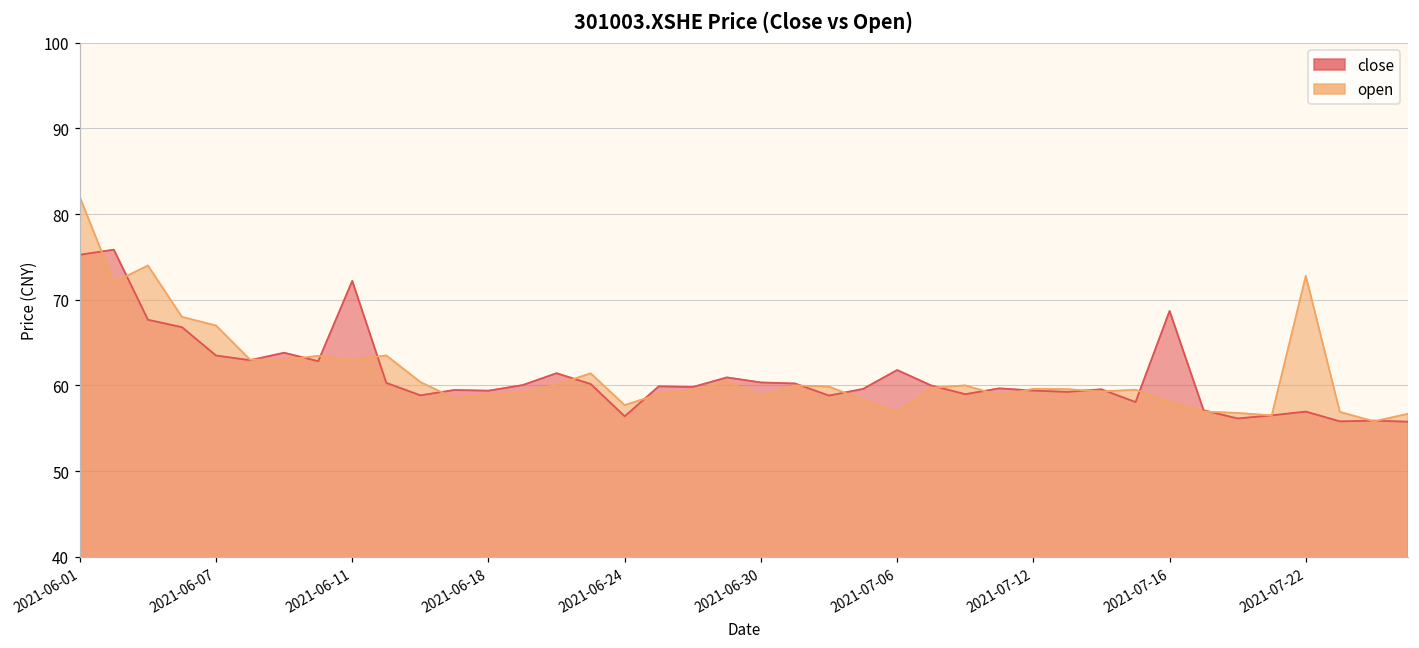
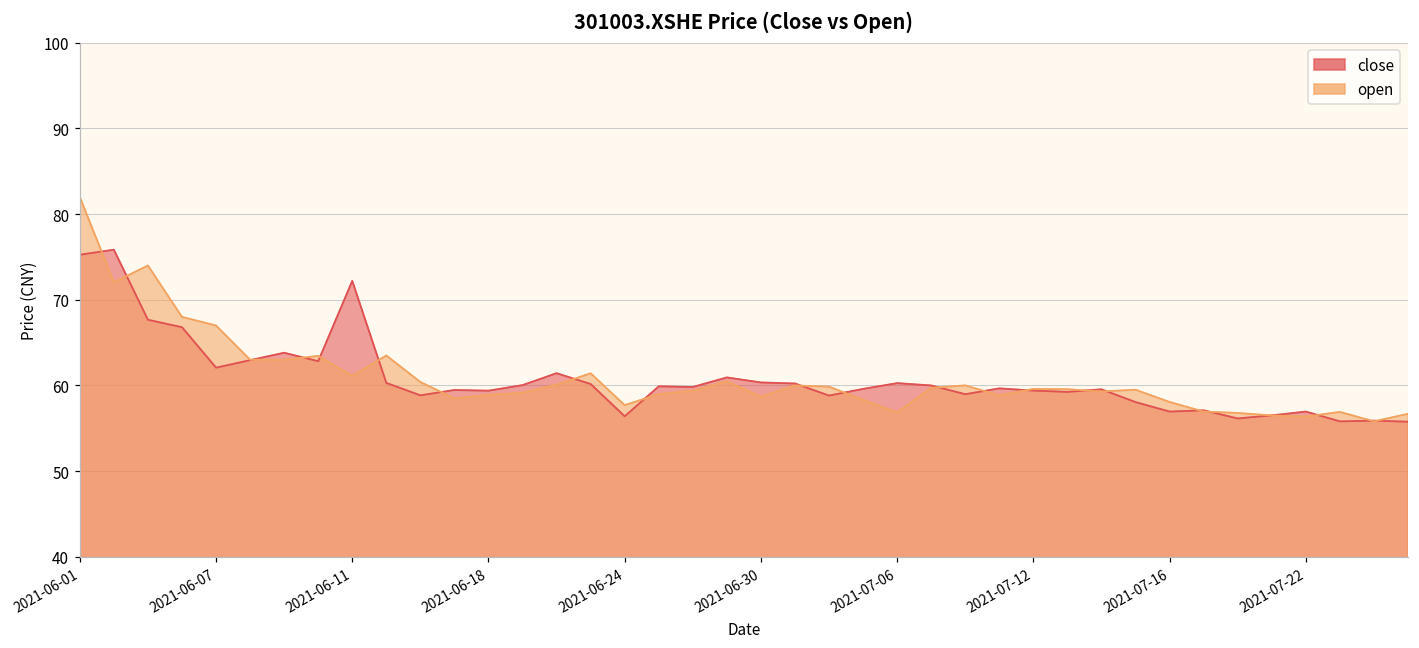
  {
    "close": {
      "2021-06-01": 75,
-     "2021-06-07": 63,
+     "2021-06-07": 62,
      "2021-06-11": 72,
      "2021-06-18": 59,
      "2021-06-24": 56,
      "2021-06-30": 60,
-     "2021-07-06": 62,
-     "2021-07-16": 69,
+     "2021-07-06": 60,
+     "2021-07-16": 57,
      "2021-07-22": 57
    },
    "open": {
      "2021-06-01": 82,
      "2021-06-07": 67,
-     "2021-06-11": 63,
+     "2021-06-11": 61,
      "2021-06-18": 59,
      "2021-06-24": 58,
      "2021-06-30": 59,
      "2021-07-06": 57,
      "2021-07-16": 58,
-     "2021-07-22": 73
+     "2021-07-22": 56
    }
  }
